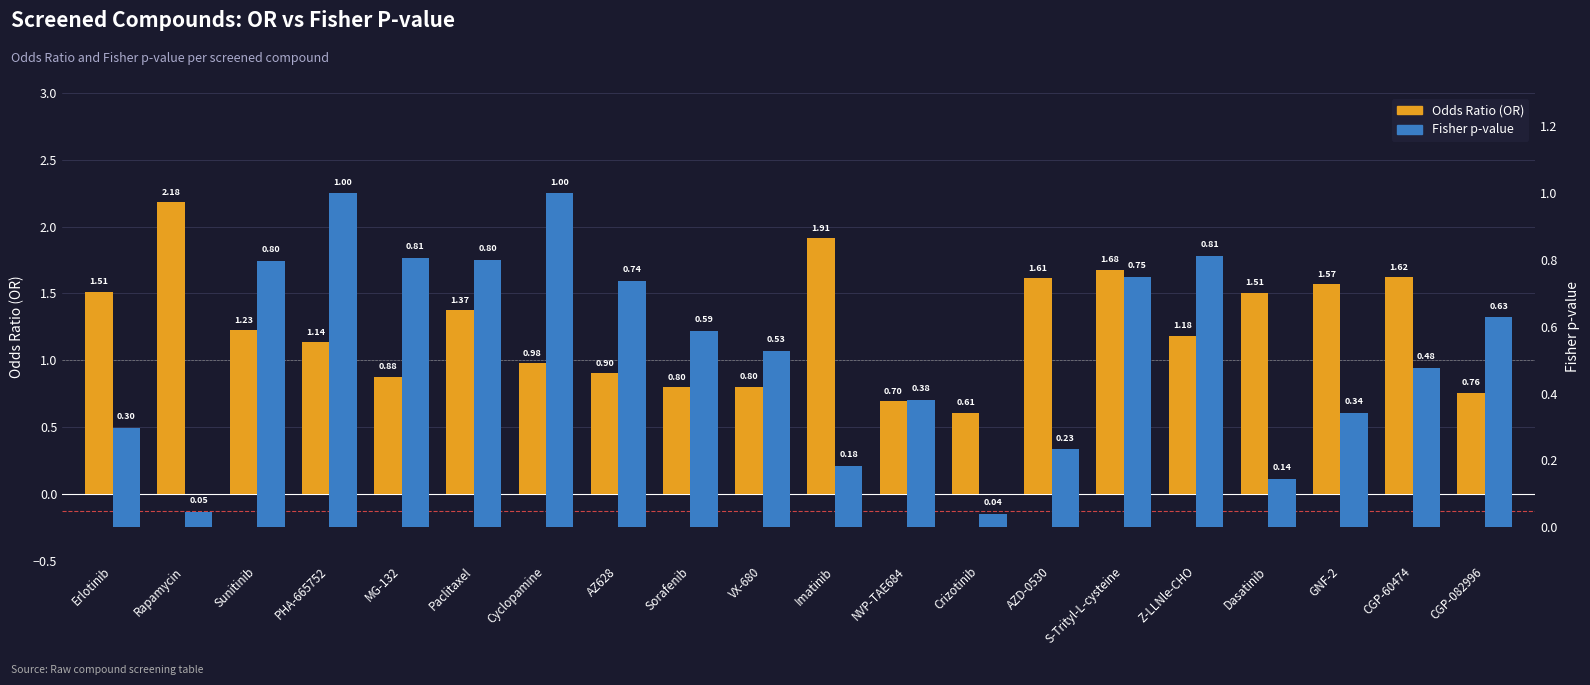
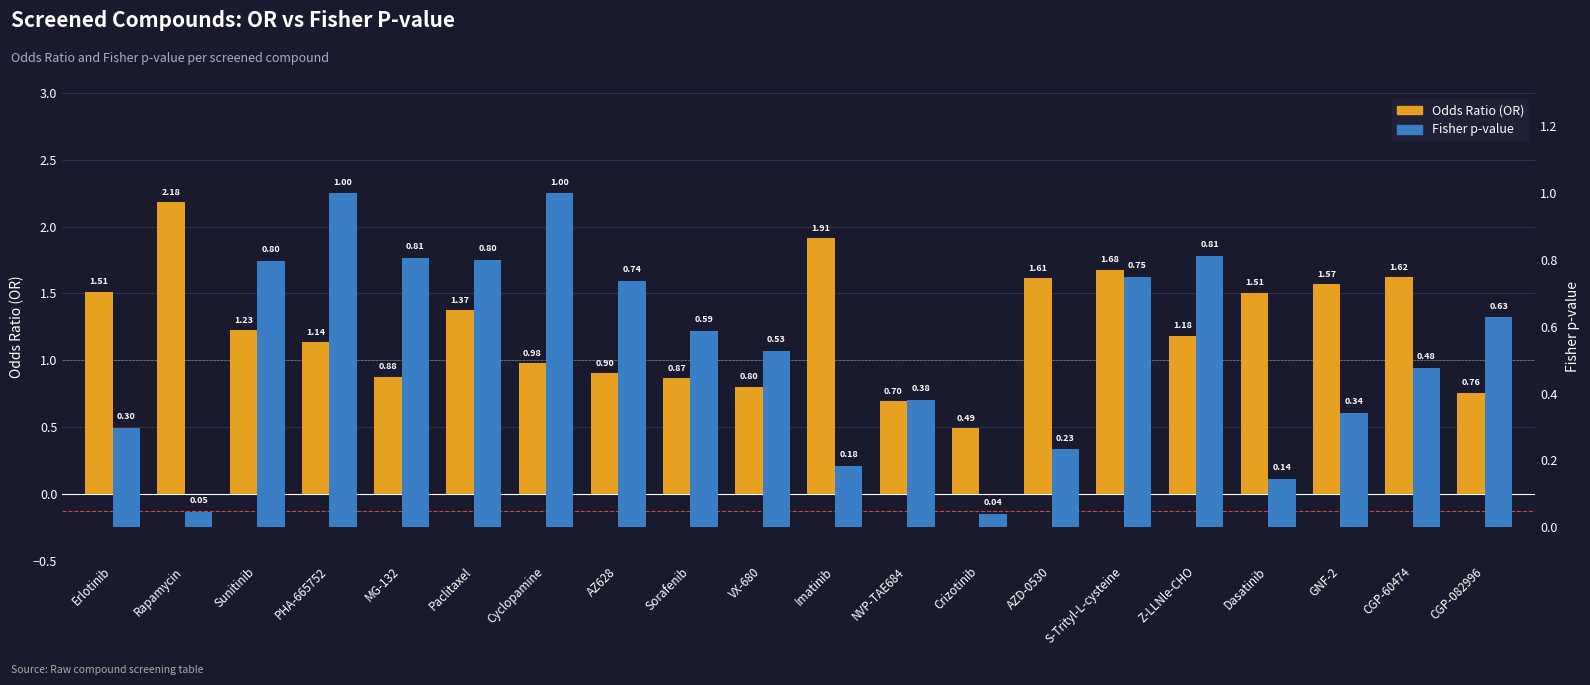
  {
    "Odds Ratio (OR)": {
      "Erlotinib": 1.51,
      "Rapamycin": 2.18,
      "Sunitinib": 1.23,
      "PHA-665752": 1.14,
      "MG-132": 0.88,
      "Paclitaxel": 1.37,
      "Cyclopamine": 0.98,
      "AZ628": 0.90,
-     "Sorafenib": 0.80,
+     "Sorafenib": 0.87,
      "VX-680": 0.80,
      "Imatinib": 1.91,
      "NVP-TAE684": 0.70,
-     "Crizotinib": 0.61,
+     "Crizotinib": 0.49,
      "AZD-0530": 1.61,
      "S-Trityl-L-cysteine": 1.68,
      "Z-LLNle-CHO": 1.18,
      "Dasatinib": 1.51,
      "GNF-2": 1.57,
      "CGP-60474": 1.62,
      "CGP-082996": 0.76
    },
    "Fisher p-value": {
      "Erlotinib": 0.30,
      "Rapamycin": 0.05,
      "Sunitinib": 0.80,
      "PHA-665752": 1.00,
      "MG-132": 0.81,
      "Paclitaxel": 0.80,
      "Cyclopamine": 1.00,
      "AZ628": 0.74,
      "Sorafenib": 0.59,
      "VX-680": 0.53,
      "Imatinib": 0.18,
      "NVP-TAE684": 0.38,
      "Crizotinib": 0.04,
      "AZD-0530": 0.23,
      "S-Trityl-L-cysteine": 0.75,
      "Z-LLNle-CHO": 0.81,
      "Dasatinib": 0.14,
      "GNF-2": 0.34,
      "CGP-60474": 0.48,
      "CGP-082996": 0.63
    }
  }
